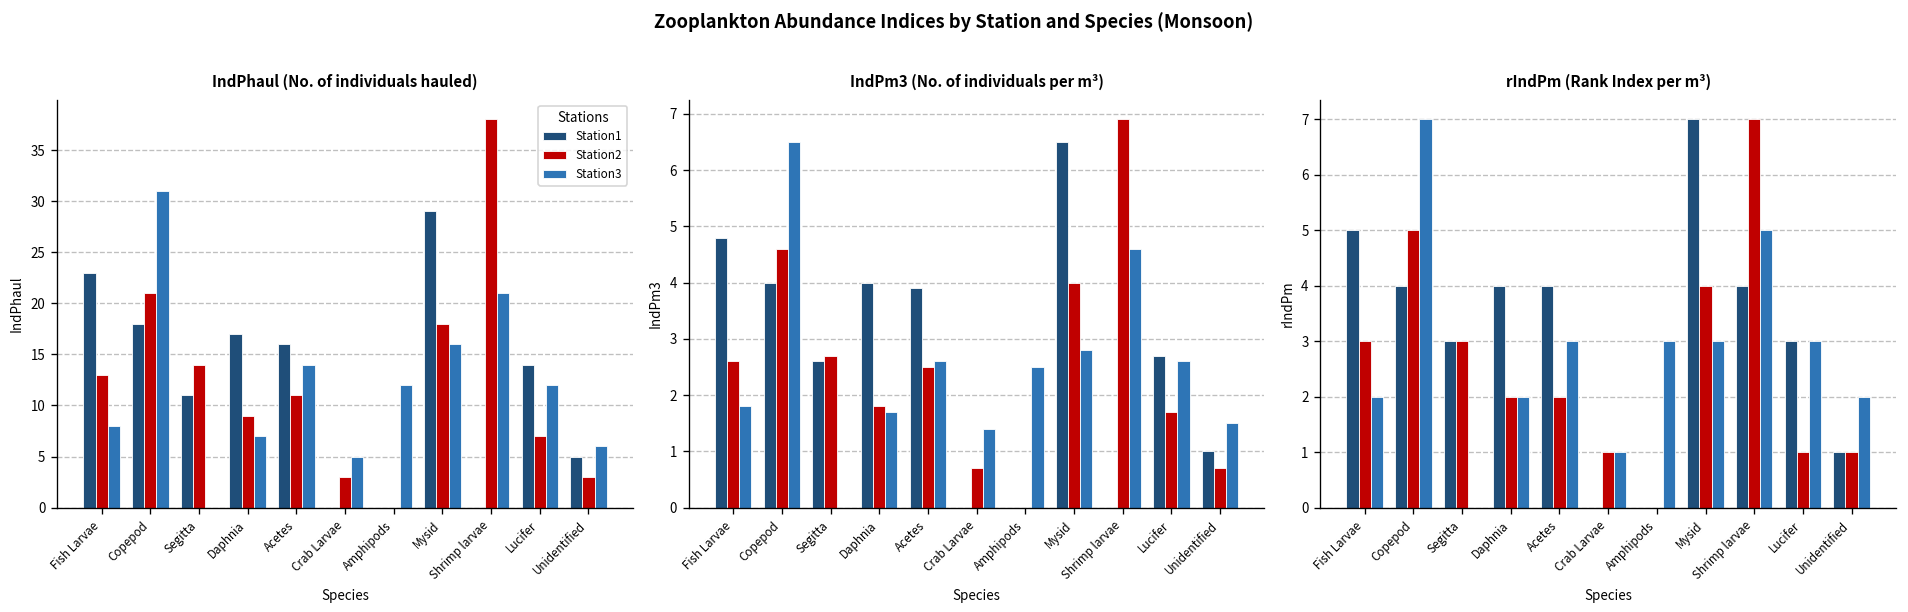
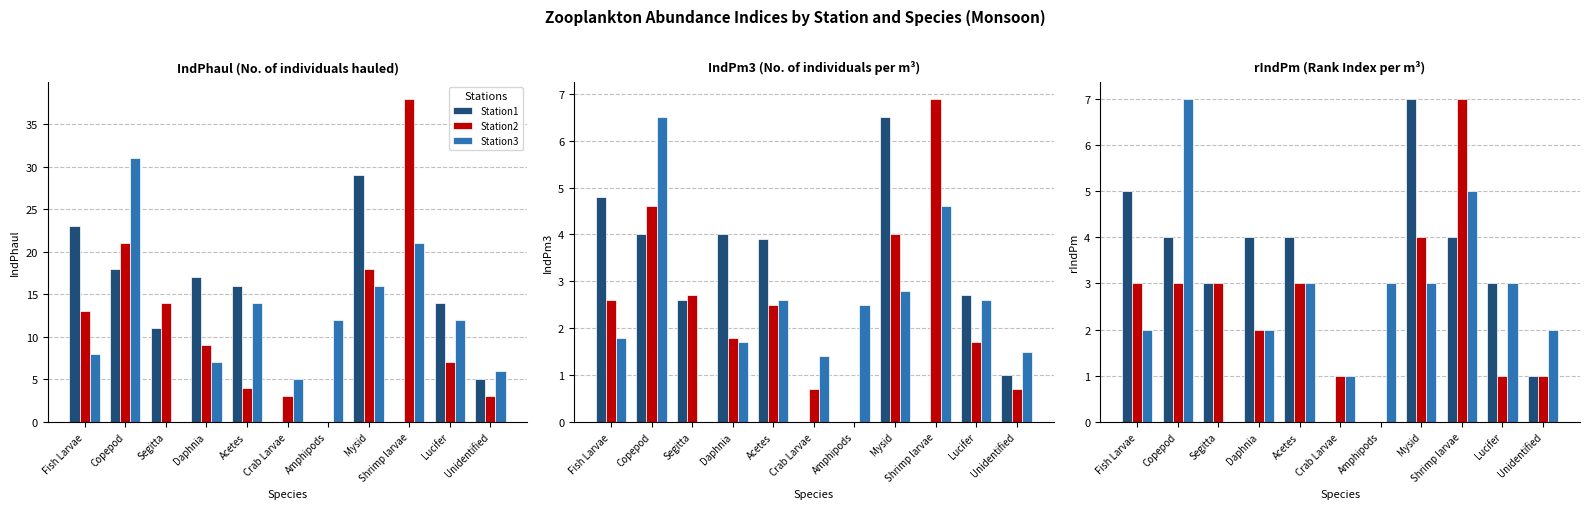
  {
    "IndPhaul (No. of individuals hauled)": {
      "Station1": {
        "Fish Larvae": 23,
        "Copepod": 18,
        "Segitta": 11,
        "Daphnia": 17,
        "Acetes": 16,
        "Crab Larvae": 0,
        "Amphipods": 0,
        "Mysid": 29,
        "Shrimp larvae": 0,
        "Lucifer": 14,
        "Unidentified": 5
      },
      "Station2": {
        "Fish Larvae": 13,
        "Copepod": 21,
        "Segitta": 14,
        "Daphnia": 9,
-       "Acetes": 11,
+       "Acetes": 4,
        "Crab Larvae": 3,
        "Amphipods": 0,
        "Mysid": 18,
        "Shrimp larvae": 38,
        "Lucifer": 7,
        "Unidentified": 3
      },
      "Station3": {
        "Fish Larvae": 8,
        "Copepod": 31,
        "Segitta": 0,
        "Daphnia": 7,
        "Acetes": 14,
        "Crab Larvae": 5,
        "Amphipods": 12,
        "Mysid": 16,
        "Shrimp larvae": 21,
        "Lucifer": 12,
        "Unidentified": 6
      }
    },
    "IndPm3 (No. of individuals per m³)": {
      "Station1": {
        "Fish Larvae": 4.8,
        "Copepod": 4.0,
        "Segitta": 2.6,
        "Daphnia": 4.0,
        "Acetes": 3.9,
        "Crab Larvae": 0.0,
        "Amphipods": 0.0,
        "Mysid": 6.5,
        "Shrimp larvae": 0.0,
        "Lucifer": 2.7,
        "Unidentified": 1.0
      },
      "Station2": {
        "Fish Larvae": 2.6,
        "Copepod": 4.6,
        "Segitta": 2.7,
        "Daphnia": 1.8,
        "Acetes": 2.5,
        "Crab Larvae": 0.7,
        "Amphipods": 0.0,
        "Mysid": 4.0,
        "Shrimp larvae": 6.9,
        "Lucifer": 1.7,
        "Unidentified": 0.7
      },
      "Station3": {
        "Fish Larvae": 1.8,
        "Copepod": 6.5,
        "Segitta": 0.0,
        "Daphnia": 1.7,
        "Acetes": 2.6,
        "Crab Larvae": 1.4,
        "Amphipods": 2.5,
        "Mysid": 2.8,
        "Shrimp larvae": 4.6,
        "Lucifer": 2.6,
        "Unidentified": 1.5
      }
    },
    "rIndPm (Rank Index per m³)": {
      "Station1": {
        "Fish Larvae": 5,
        "Copepod": 4,
        "Segitta": 3,
        "Daphnia": 4,
        "Acetes": 4,
        "Crab Larvae": 0,
        "Amphipods": 0,
        "Mysid": 7,
        "Shrimp larvae": 4,
        "Lucifer": 3,
        "Unidentified": 1
      },
      "Station2": {
        "Fish Larvae": 3,
-       "Copepod": 5,
+       "Copepod": 3,
        "Segitta": 3,
        "Daphnia": 2,
-       "Acetes": 2,
+       "Acetes": 3,
        "Crab Larvae": 1,
        "Amphipods": 0,
        "Mysid": 4,
        "Shrimp larvae": 7,
        "Lucifer": 1,
        "Unidentified": 1
      },
      "Station3": {
        "Fish Larvae": 2,
        "Copepod": 7,
        "Segitta": 0,
        "Daphnia": 2,
        "Acetes": 3,
        "Crab Larvae": 1,
        "Amphipods": 3,
        "Mysid": 3,
        "Shrimp larvae": 5,
        "Lucifer": 3,
        "Unidentified": 2
      }
    }
  }
